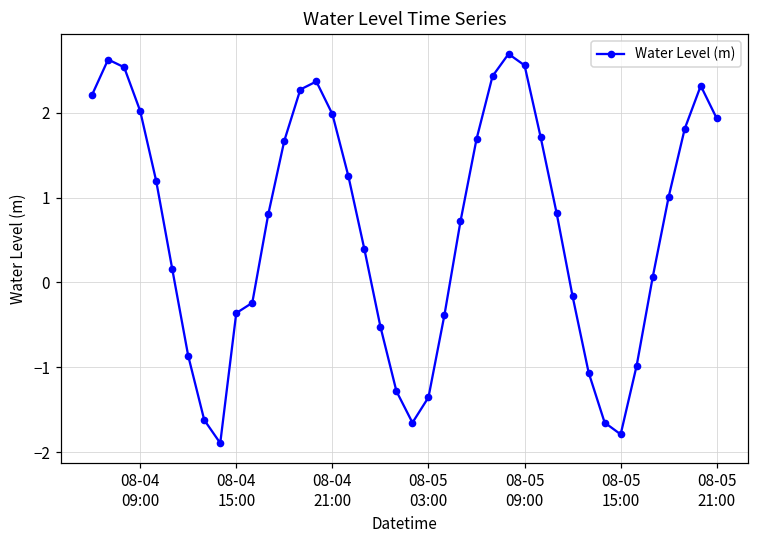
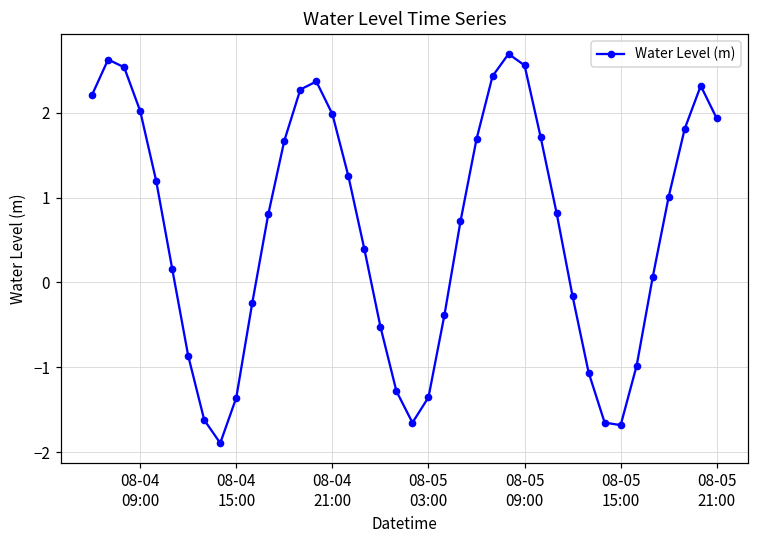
  {
    "08-04 09:00": 2.0,
-   "08-04 15:00": -0.4,
+   "08-04 15:00": -1.4,
    "08-04 21:00": 2.0,
    "08-05 03:00": -1.4,
    "08-05 09:00": 2.6,
-   "08-05 15:00": -1.8,
+   "08-05 15:00": -1.7,
    "08-05 21:00": 1.9
  }
